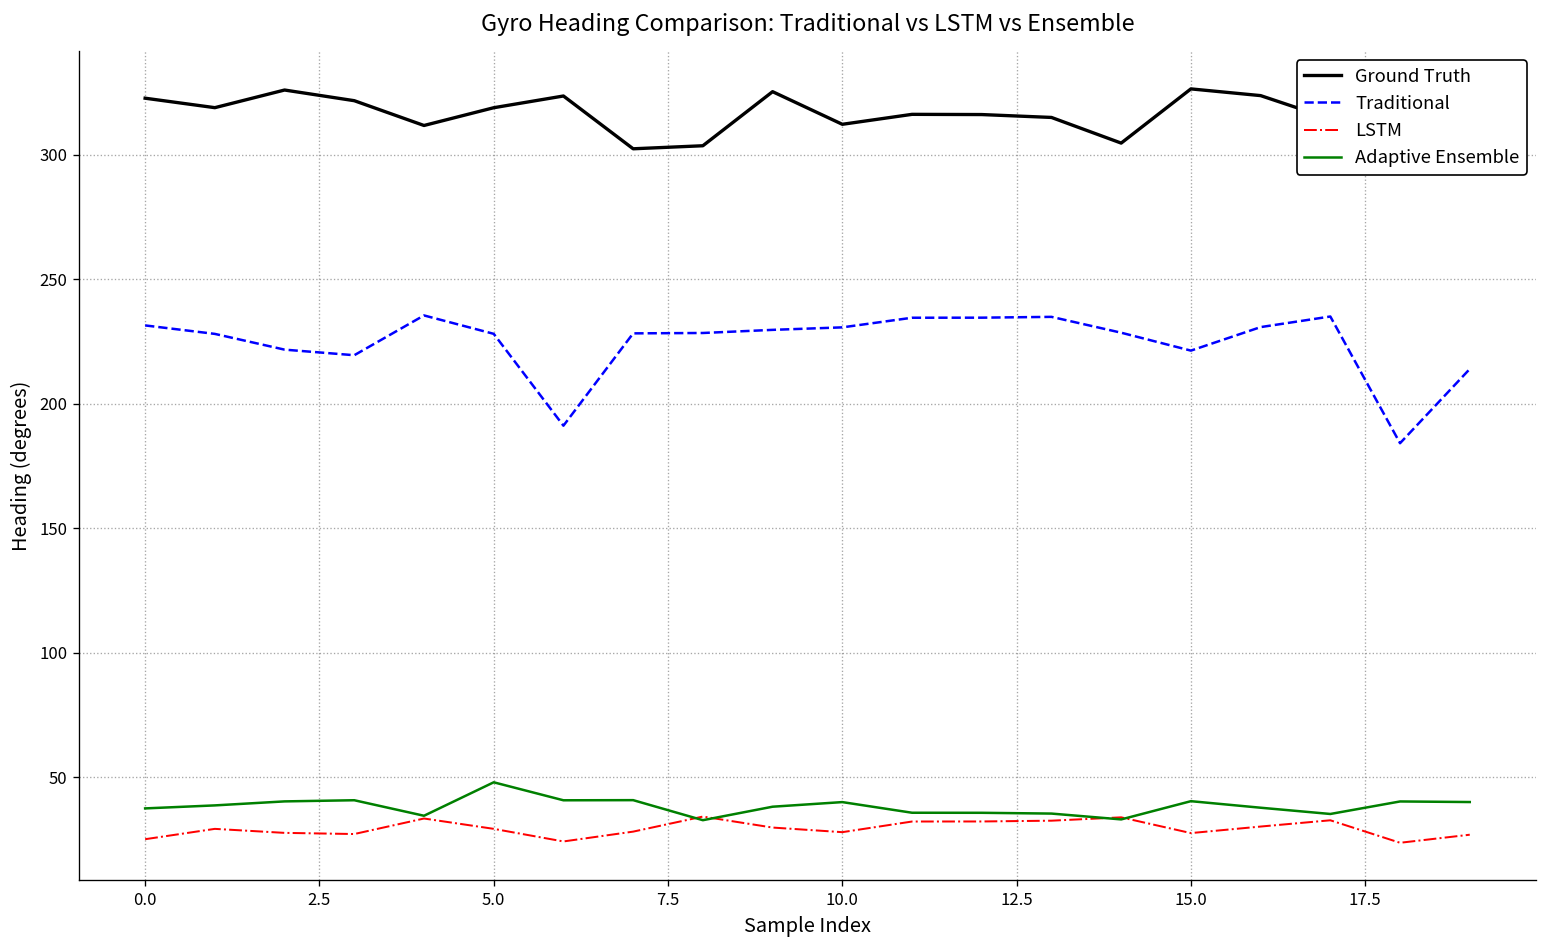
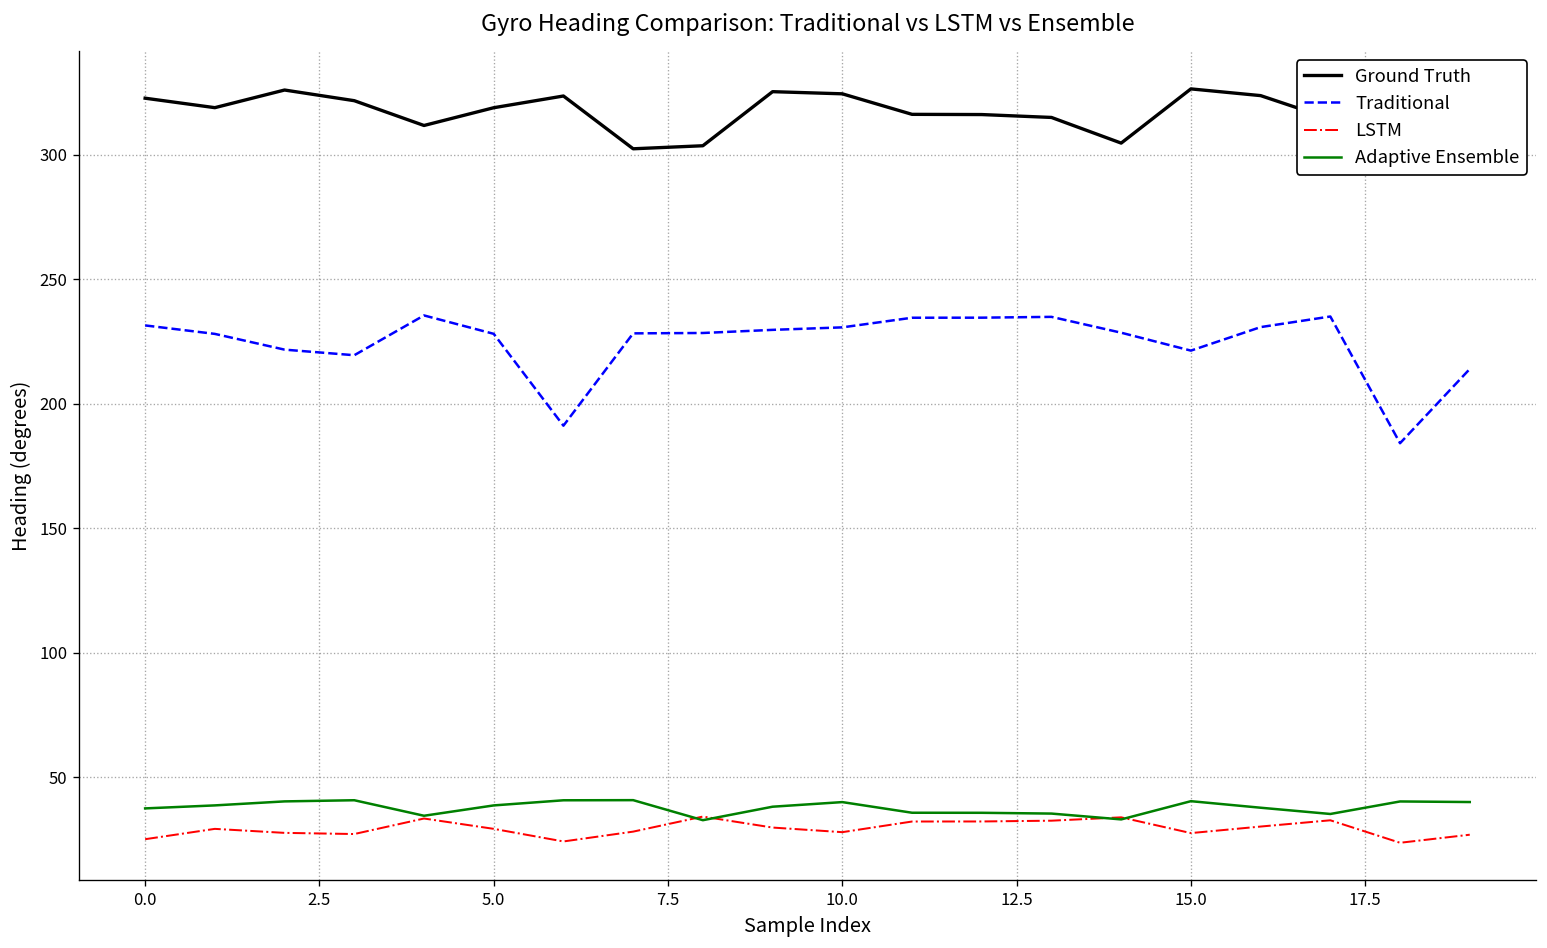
  {
    "Ground Truth": {
      "0.0": 323,
      "5.0": 319,
-     "10.0": 312,
+     "10.0": 324,
      "15.0": 326
    },
    "Traditional": {
      "0.0": 231,
      "5.0": 228,
      "10.0": 231,
      "15.0": 221
    },
    "LSTM": {
      "0.0": 25,
      "5.0": 29,
      "10.0": 28,
      "15.0": 28
    },
    "Adaptive Ensemble": {
      "0.0": 38,
-     "5.0": 48,
+     "5.0": 39,
      "10.0": 40,
      "15.0": 40
    }
  }
